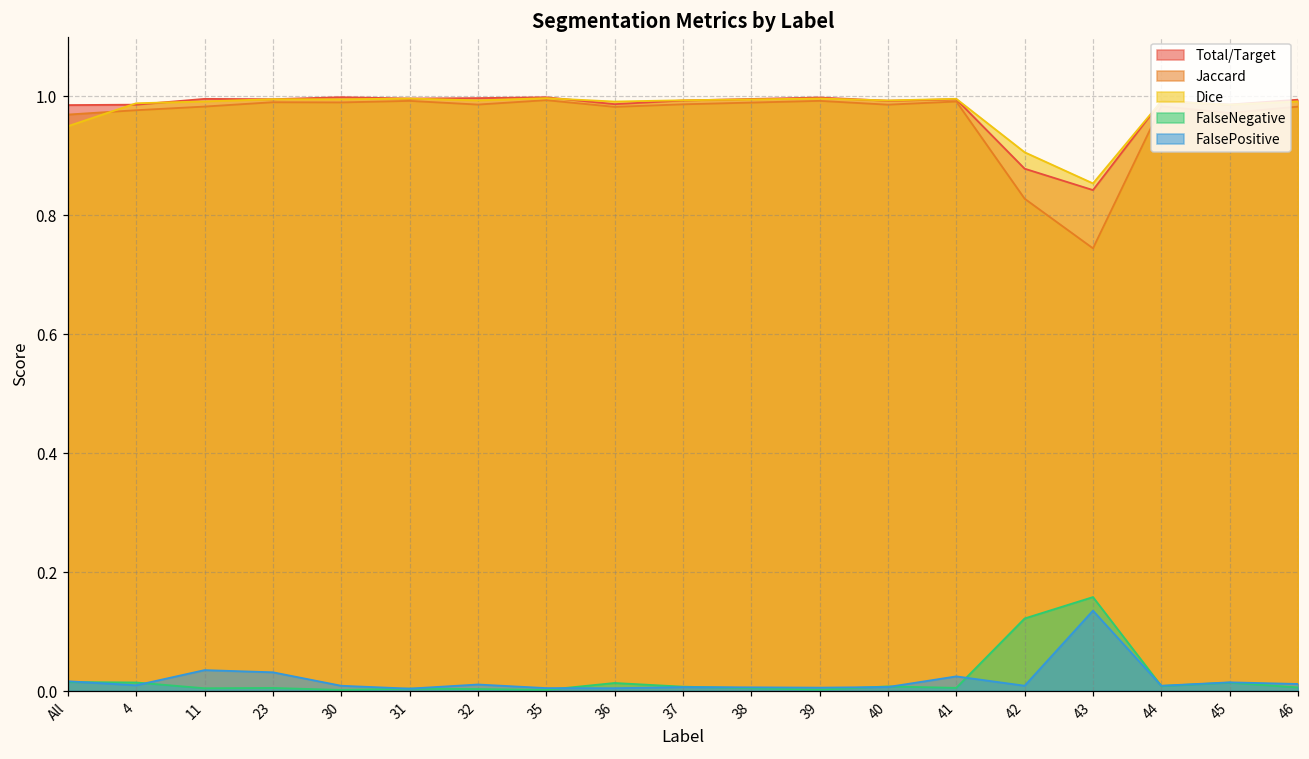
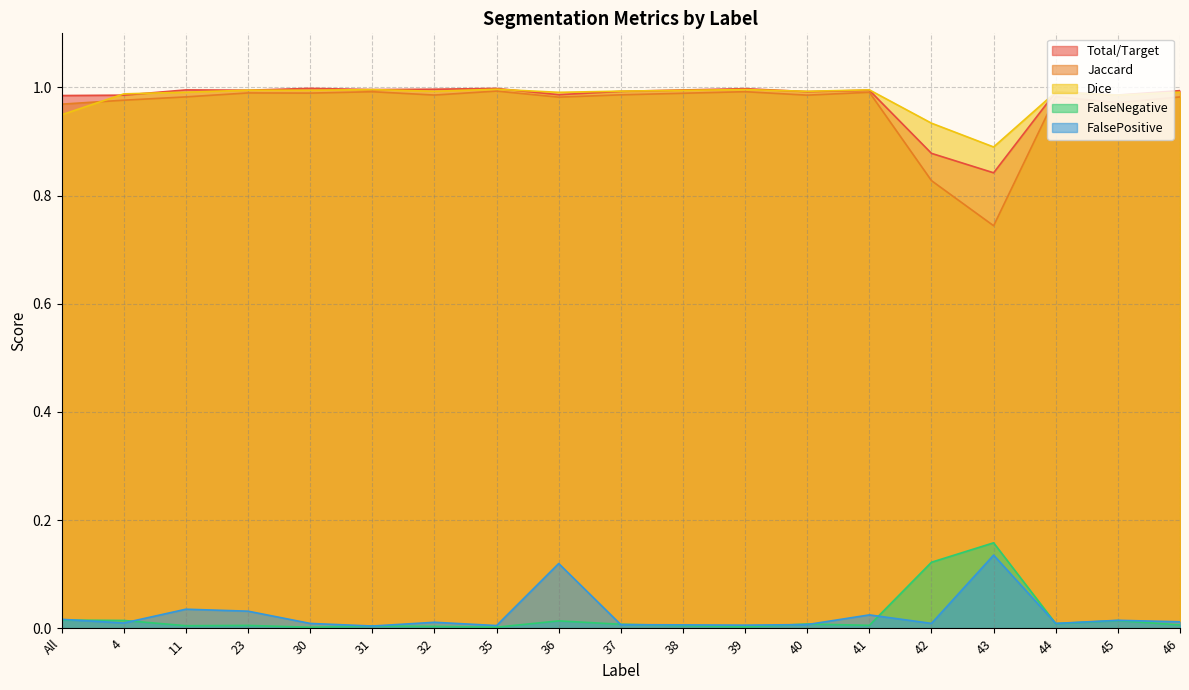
  {
    "Dice": {
      "All": 0.95,
-     "42": 0.91,
-     "43": 0.85
+     "42": 0.93,
+     "43": 0.89
    },
    "FalseNegative": {
      "4": 0.01,
      "11": 0.00,
      "23": 0.01,
      "30": 0.00,
      "32": 0.00,
      "36": 0.01,
      "41": 0.01,
      "42": 0.12,
      "43": 0.16,
      "46": 0.01
    },
    "FalsePositive": {
      "4": 0.01,
      "11": 0.04,
      "23": 0.03,
      "30": 0.01,
      "32": 0.01,
-     "36": 0.00,
+     "36": 0.12,
      "41": 0.02,
      "42": 0.01,
      "43": 0.14,
      "46": 0.01
    }
  }
